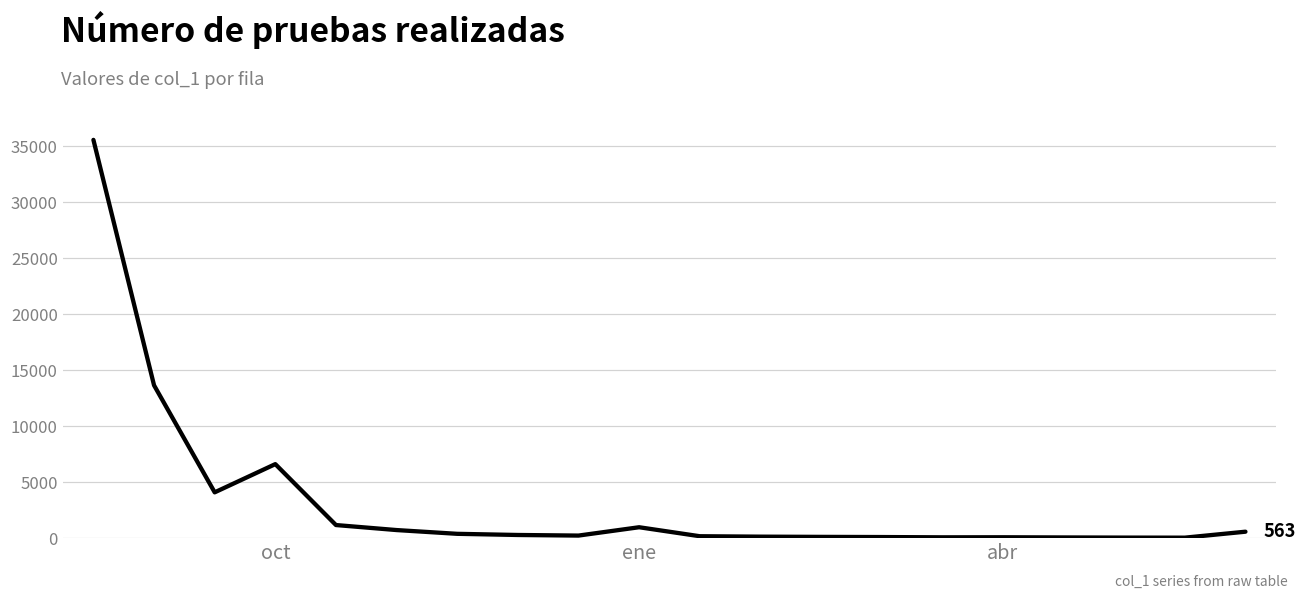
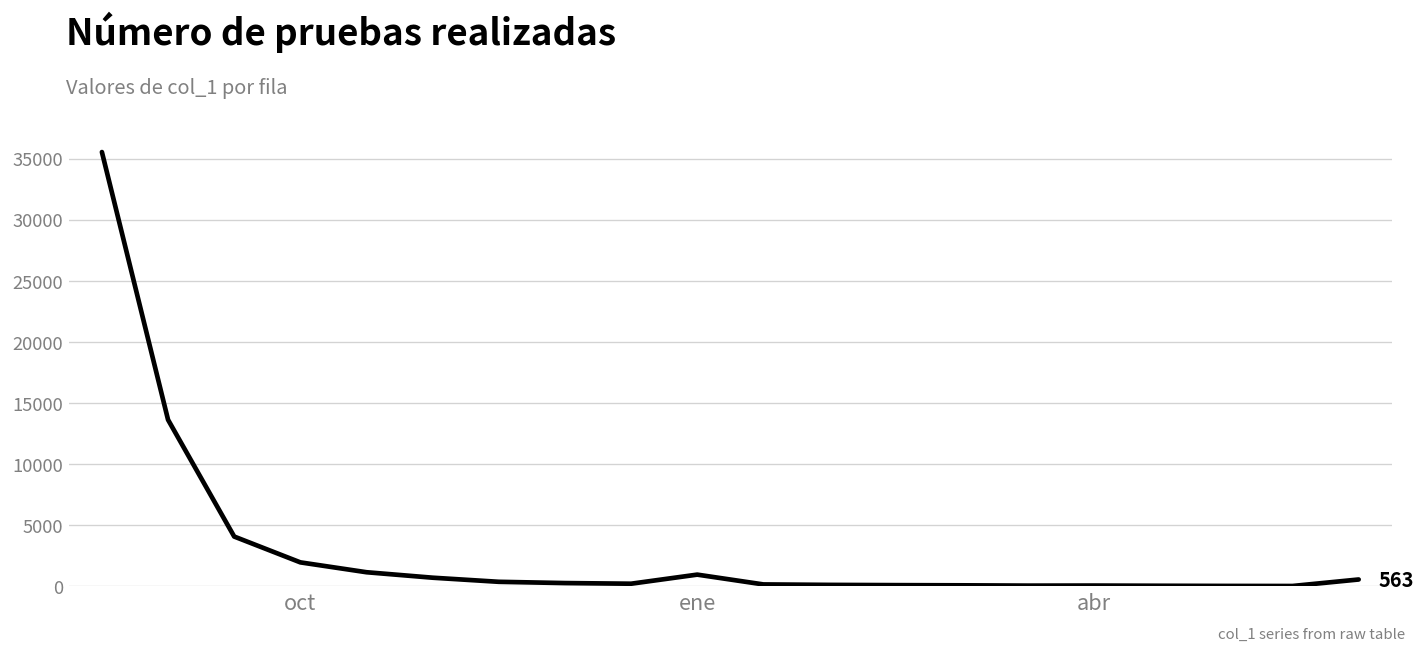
  {
-   "oct": 6600,
+   "oct": 2000,
    "ene": 1000,
    "abr": 100
  }
